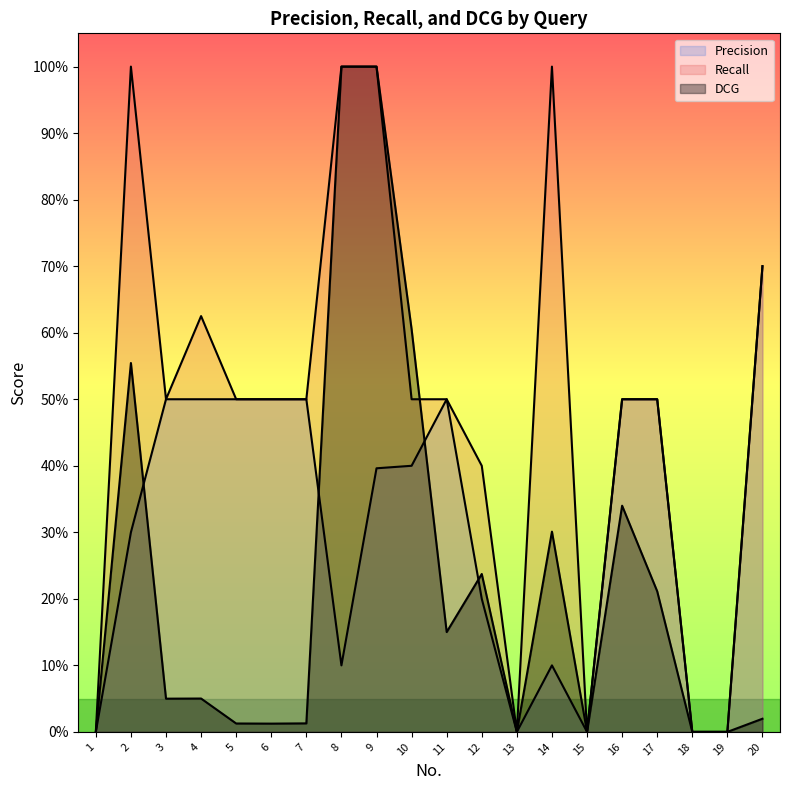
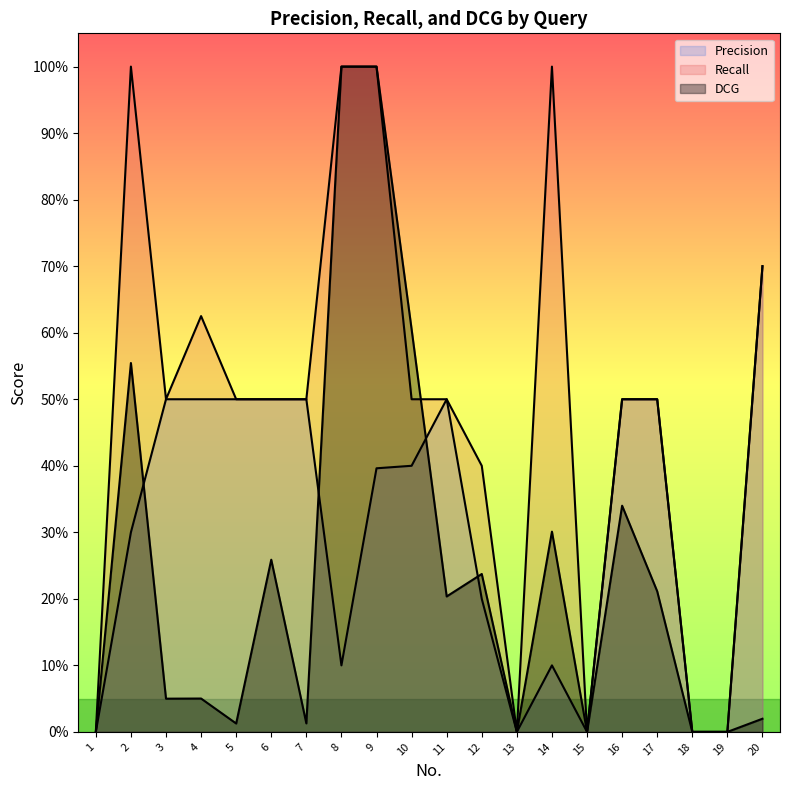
  {
    "Precision": {
      "2": "30%",
      "4": "50%",
      "8": "10%",
      "9": "40%",
      "10": "40%",
      "12": "20%",
      "14": "10%"
    },
    "Recall": {
      "2": "100%",
      "4": "63%",
      "10": "50%",
      "12": "40%",
      "14": "100%"
    },
    "DCG": {
      "2": "55%",
      "3": "5%",
      "4": "5%",
      "5": "1%",
-     "6": "1%",
+     "6": "26%",
      "7": "1%",
      "10": "61%",
-     "11": "15%",
+     "11": "20%",
      "12": "24%",
      "14": "30%",
      "16": "34%",
      "17": "21%",
      "20": "2%"
    }
  }
